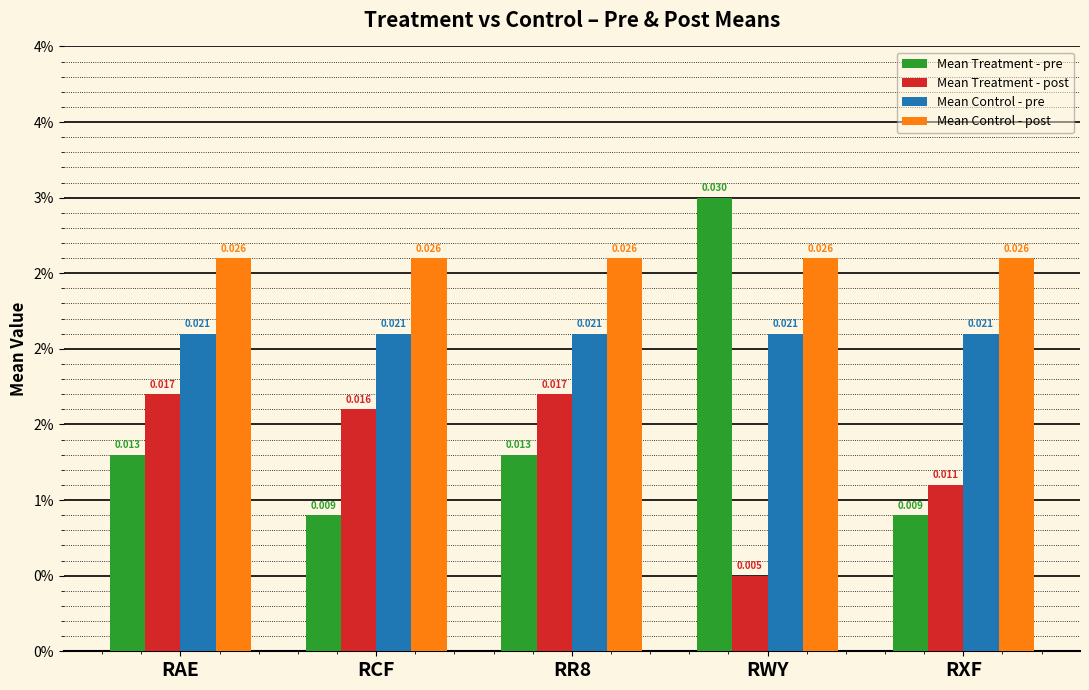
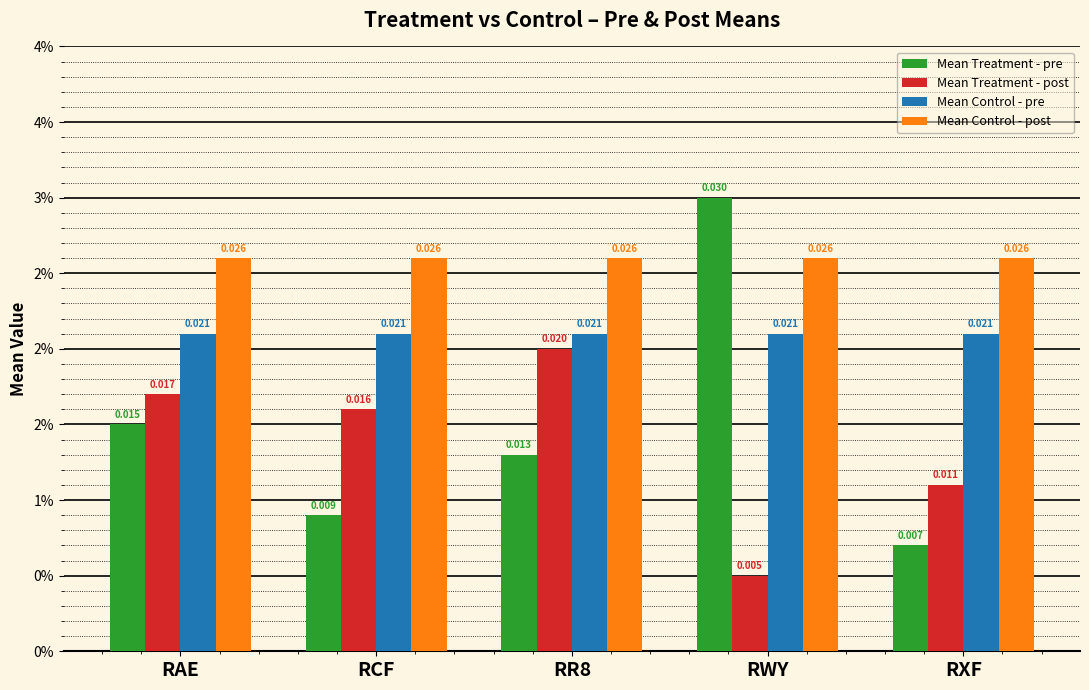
  {
    "Mean Treatment - pre": {
-     "RAE": 0.013,
+     "RAE": 0.015,
      "RCF": 0.009,
      "RR8": 0.013,
      "RWY": 0.030,
-     "RXF": 0.009
+     "RXF": 0.007
    },
    "Mean Treatment - post": {
      "RAE": 0.017,
      "RCF": 0.016,
-     "RR8": 0.017,
+     "RR8": 0.020,
      "RWY": 0.005,
      "RXF": 0.011
    },
    "Mean Control - pre": {
      "RAE": 0.021,
      "RCF": 0.021,
      "RR8": 0.021,
      "RWY": 0.021,
      "RXF": 0.021
    },
    "Mean Control - post": {
      "RAE": 0.026,
      "RCF": 0.026,
      "RR8": 0.026,
      "RWY": 0.026,
      "RXF": 0.026
    }
  }
